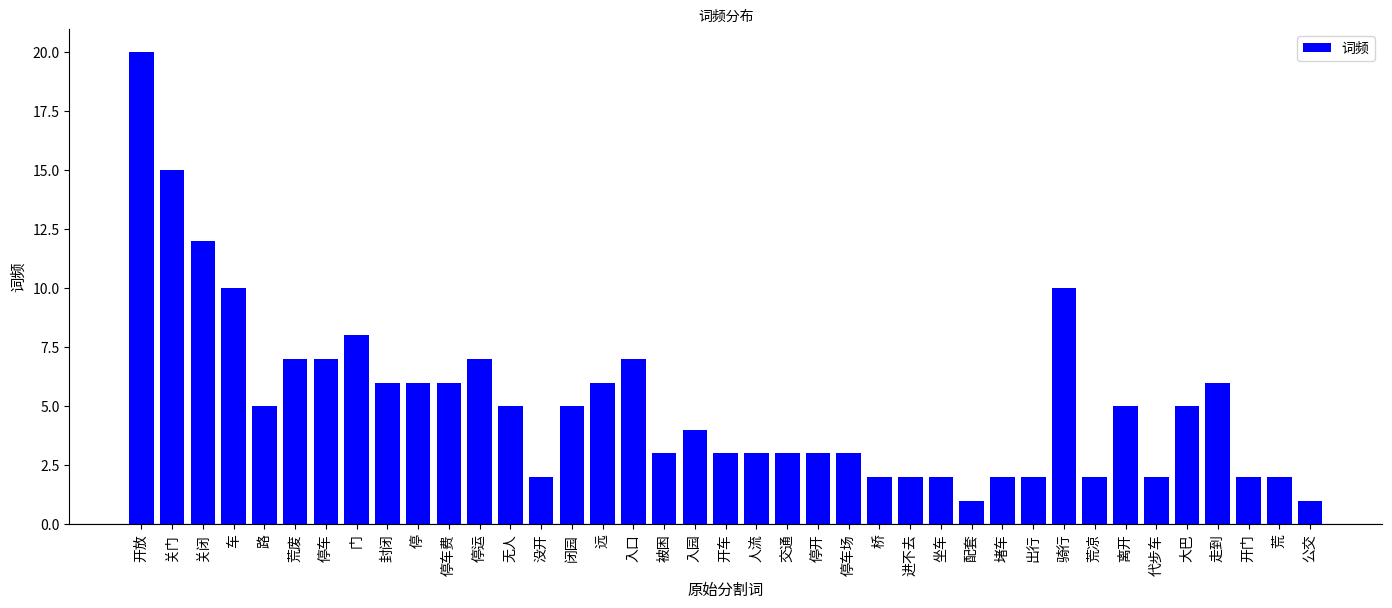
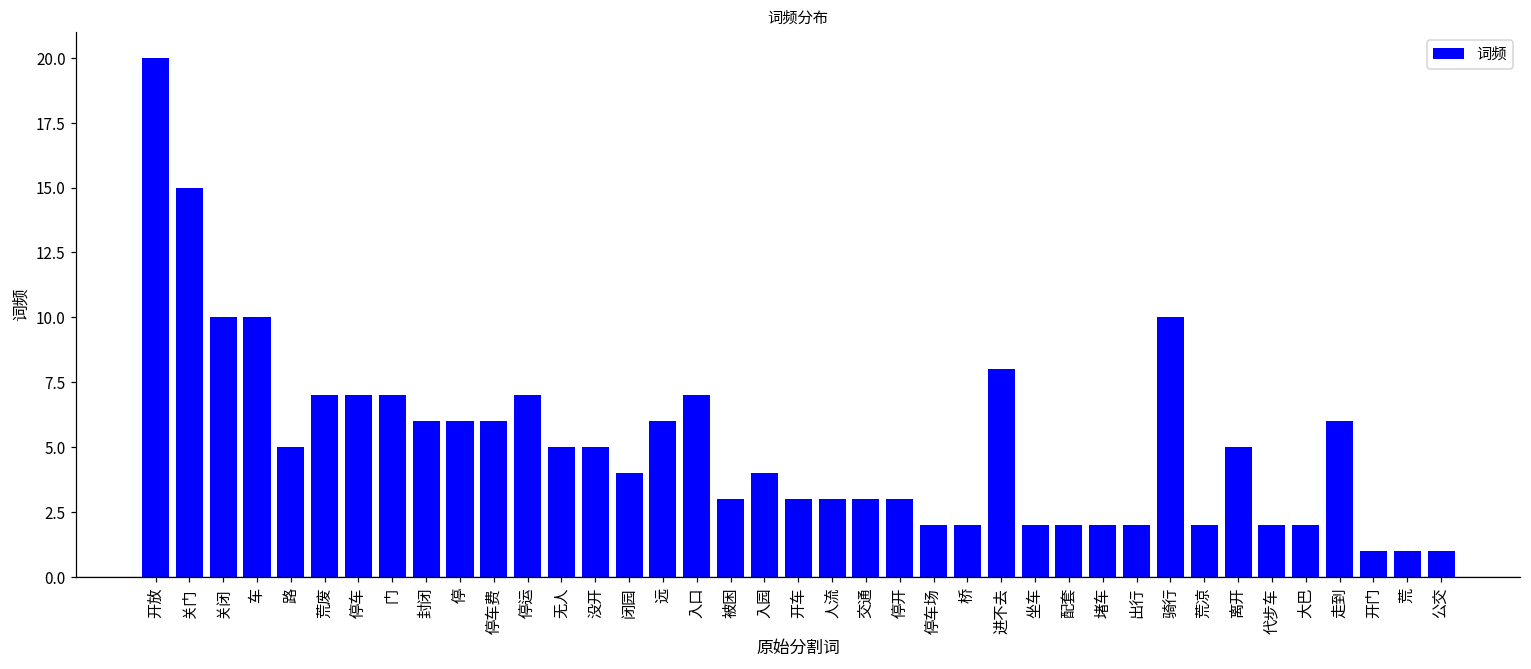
  {
    "开放": 20,
    "关门": 15,
-   "关闭": 12,
+   "关闭": 10,
    "车": 10,
    "路": 5,
    "荒废": 7,
    "停车": 7,
-   "门": 8,
+   "门": 7,
    "封闭": 6,
    "停": 6,
    "停车费": 6,
    "停运": 7,
    "无人": 5,
-   "没开": 2,
-   "闭园": 5,
+   "没开": 5,
+   "闭园": 4,
    "远": 6,
    "入口": 7,
    "被困": 3,
    "入园": 4,
    "开车": 3,
    "人流": 3,
    "交通": 3,
    "停开": 3,
-   "停车场": 3,
+   "停车场": 2,
    "桥": 2,
-   "进不去": 2,
+   "进不去": 8,
    "坐车": 2,
-   "配套": 1,
+   "配套": 2,
    "堵车": 2,
    "出行": 2,
    "骑行": 10,
    "荒凉": 2,
    "离开": 5,
    "代步车": 2,
-   "大巴": 5,
+   "大巴": 2,
    "走到": 6,
-   "开门": 2,
-   "荒": 2,
+   "开门": 1,
+   "荒": 1,
    "公交": 1
  }
